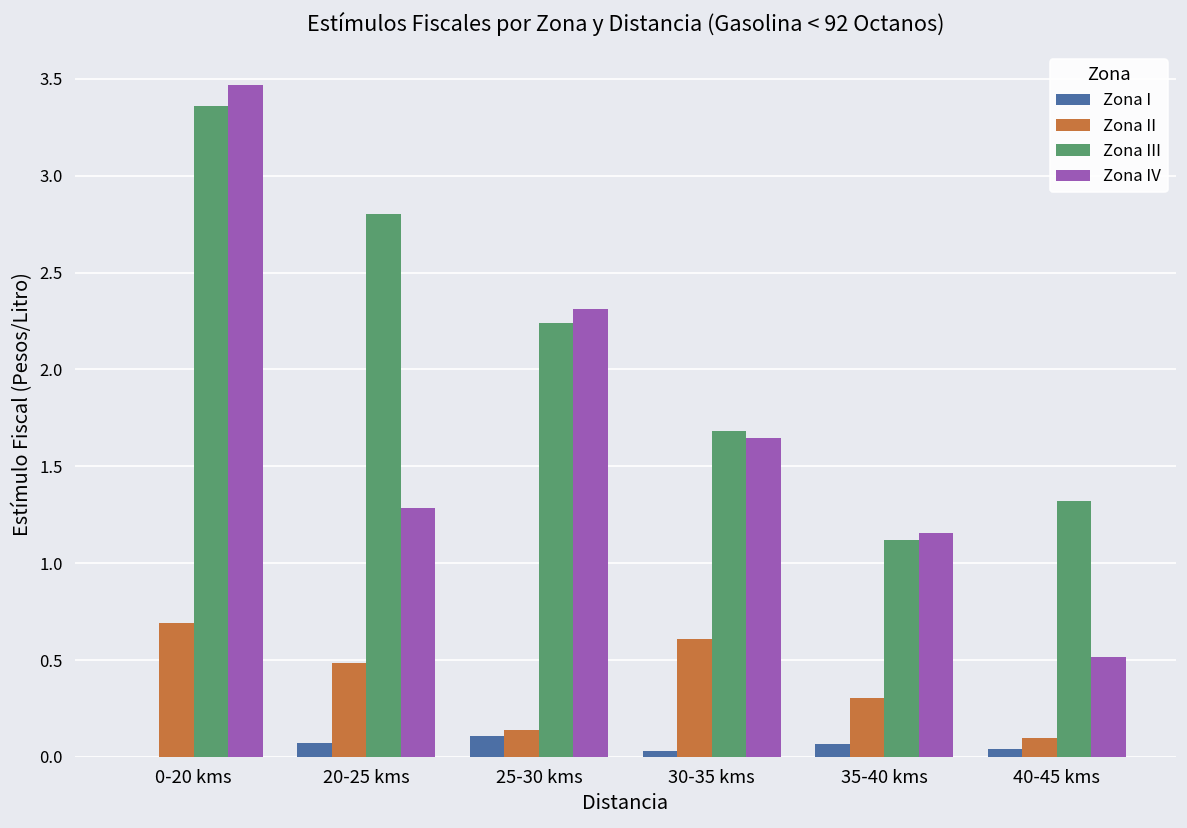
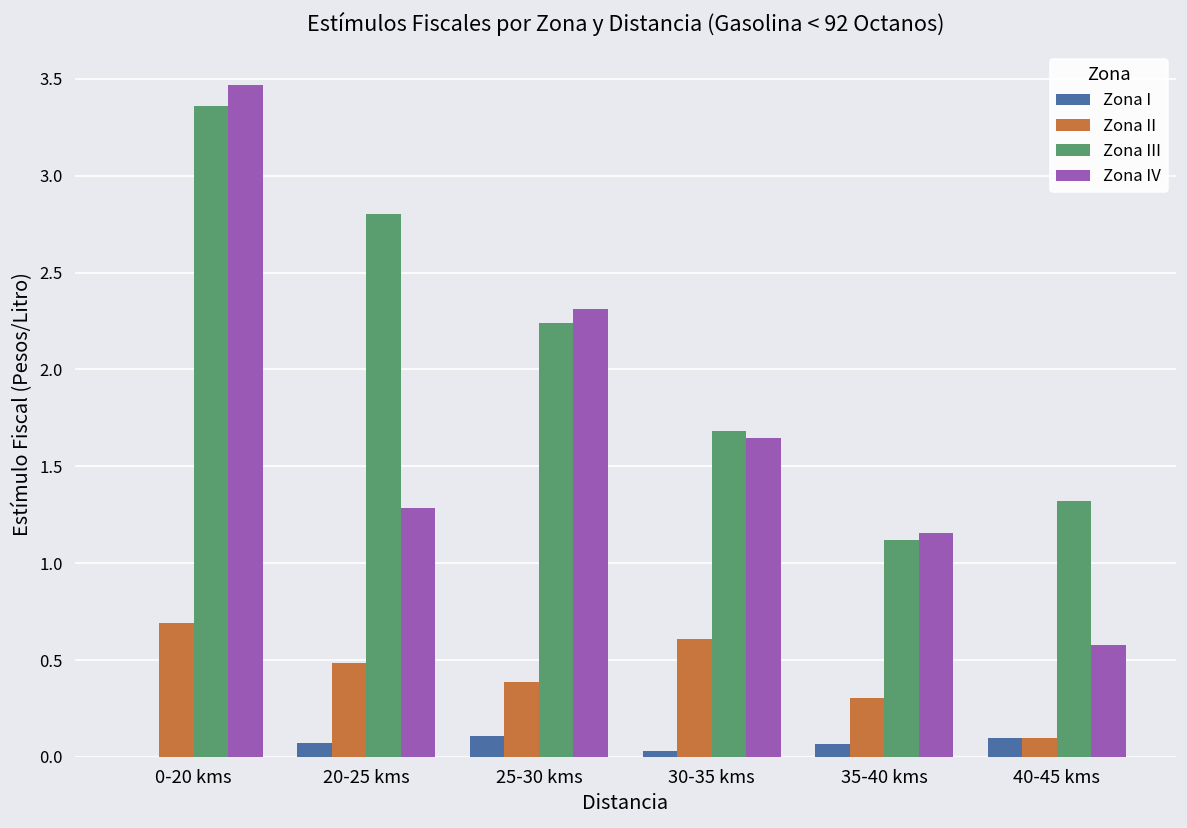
  {
    "Zona I": {
      "0-20 kms": 0.00,
      "20-25 kms": 0.07,
      "25-30 kms": 0.11,
      "30-35 kms": 0.03,
      "35-40 kms": 0.07,
-     "40-45 kms": 0.04
+     "40-45 kms": 0.10
    },
    "Zona II": {
      "0-20 kms": 0.69,
      "20-25 kms": 0.48,
-     "25-30 kms": 0.14,
+     "25-30 kms": 0.39,
      "30-35 kms": 0.61,
      "35-40 kms": 0.30,
      "40-45 kms": 0.10
    },
    "Zona III": {
      "0-20 kms": 3.36,
      "20-25 kms": 2.80,
      "25-30 kms": 2.24,
      "30-35 kms": 1.68,
      "35-40 kms": 1.12,
      "40-45 kms": 1.32
    },
    "Zona IV": {
      "0-20 kms": 3.47,
      "20-25 kms": 1.29,
      "25-30 kms": 2.31,
      "30-35 kms": 1.65,
      "35-40 kms": 1.16,
-     "40-45 kms": 0.51
+     "40-45 kms": 0.58
    }
  }
